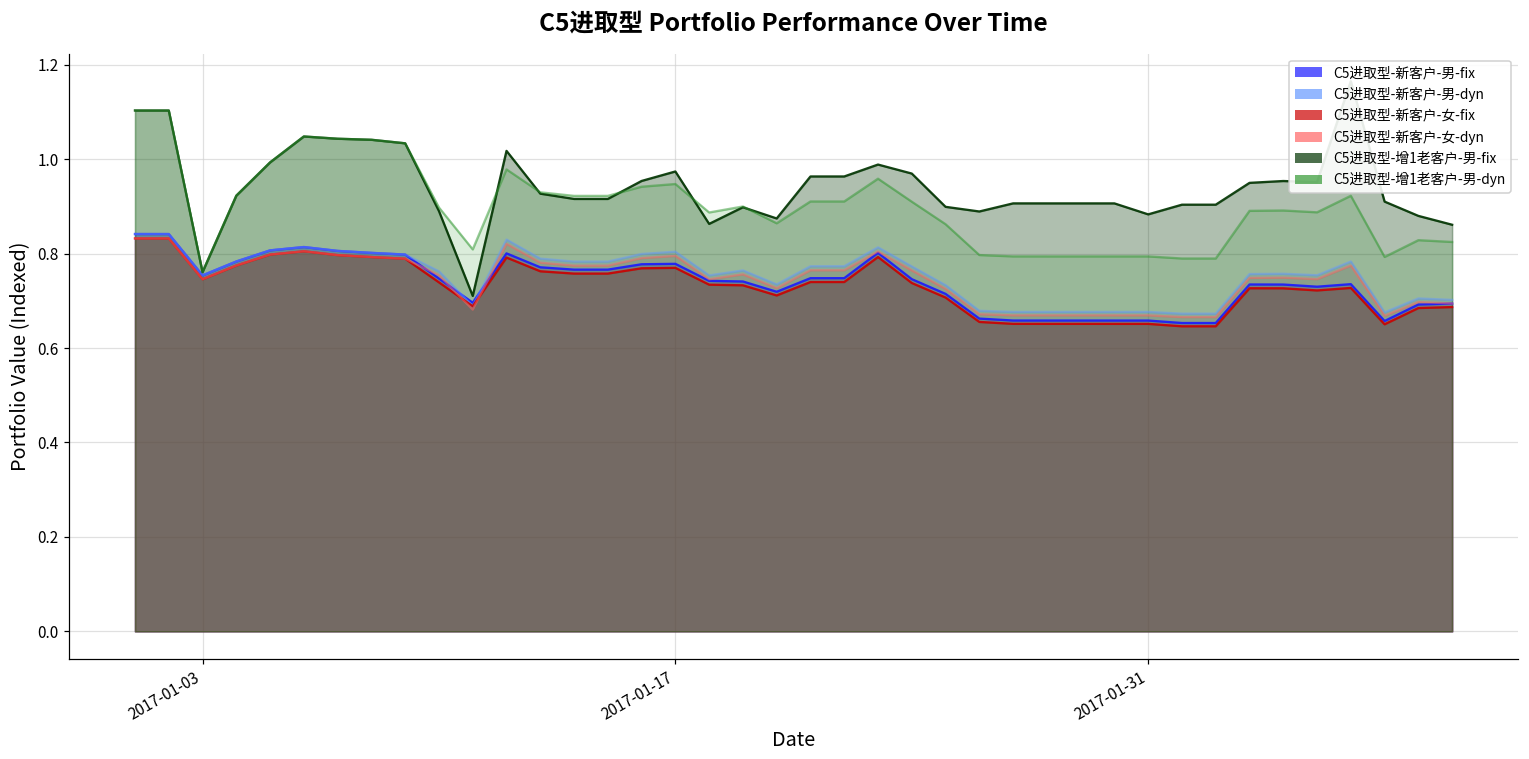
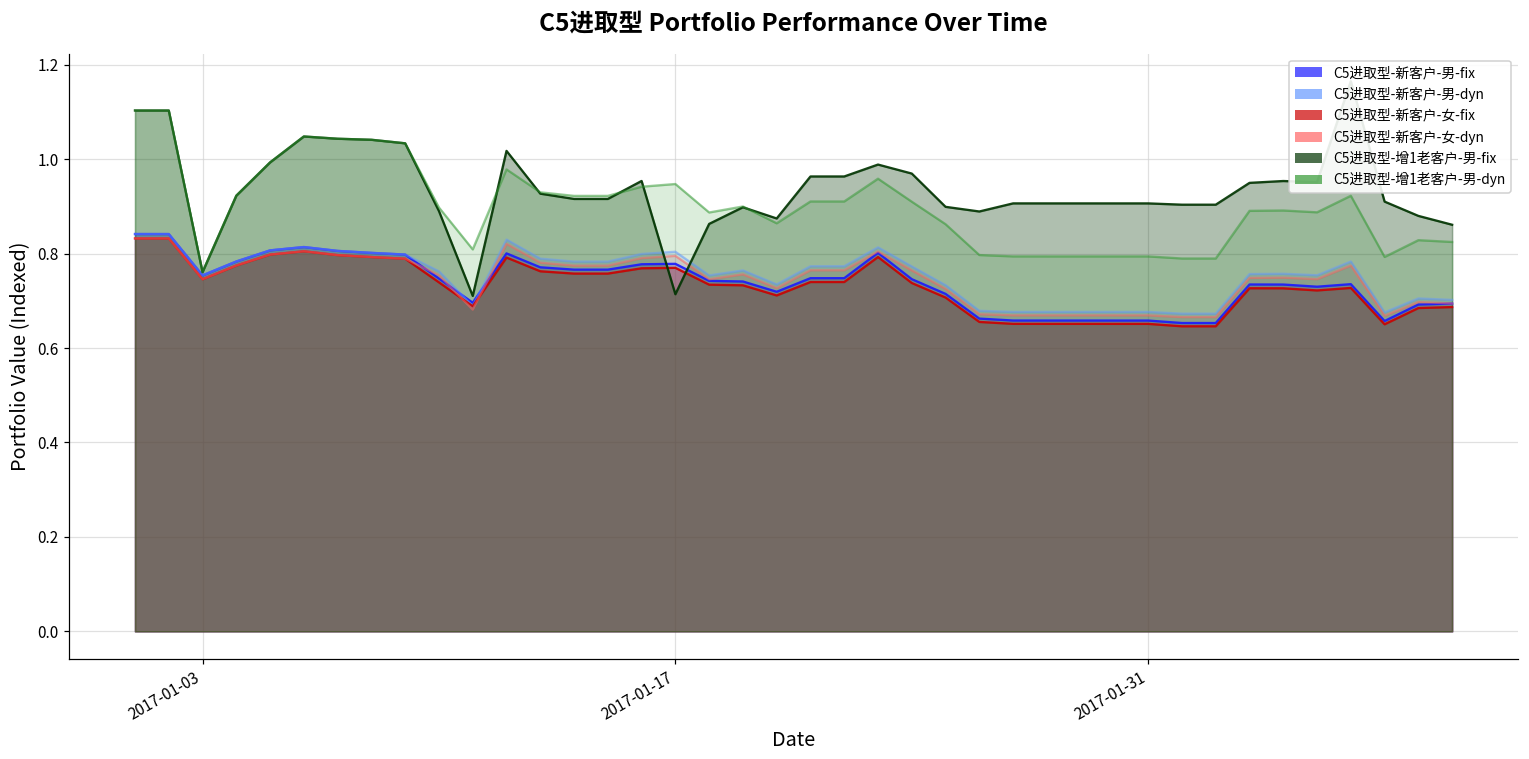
  {
    "C5进取型-新客户-男-fix": {
      "2017-01-17": 0.78,
      "2017-01-31": 0.66
    },
    "C5进取型-新客户-女-fix": {
      "2017-01-17": 0.77,
      "2017-01-31": 0.65
    },
    "C5进取型-增1老客户-男-fix": {
-     "2017-01-17": 0.97,
-     "2017-01-31": 0.88
+     "2017-01-17": 0.71,
+     "2017-01-31": 0.91
    }
  }
